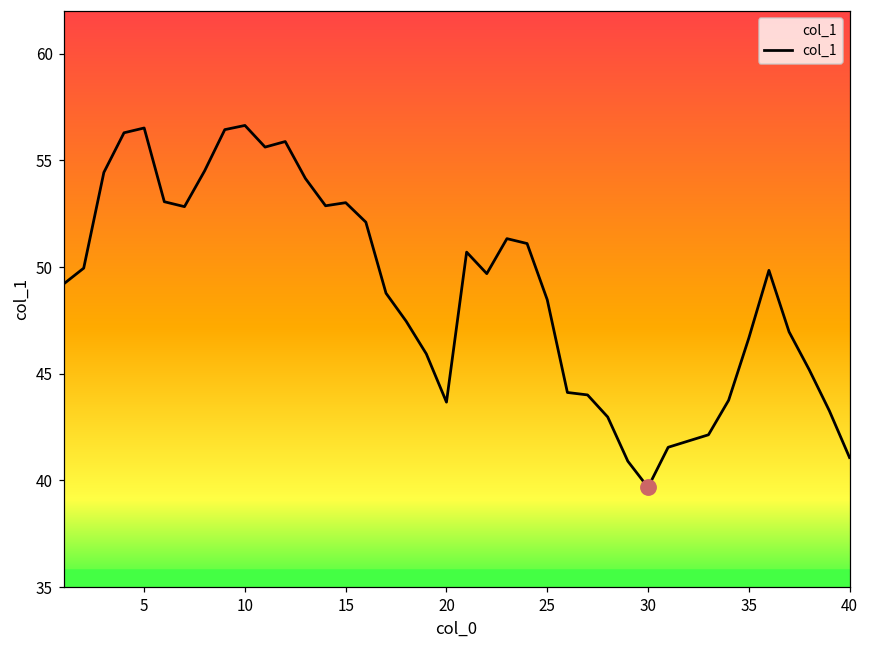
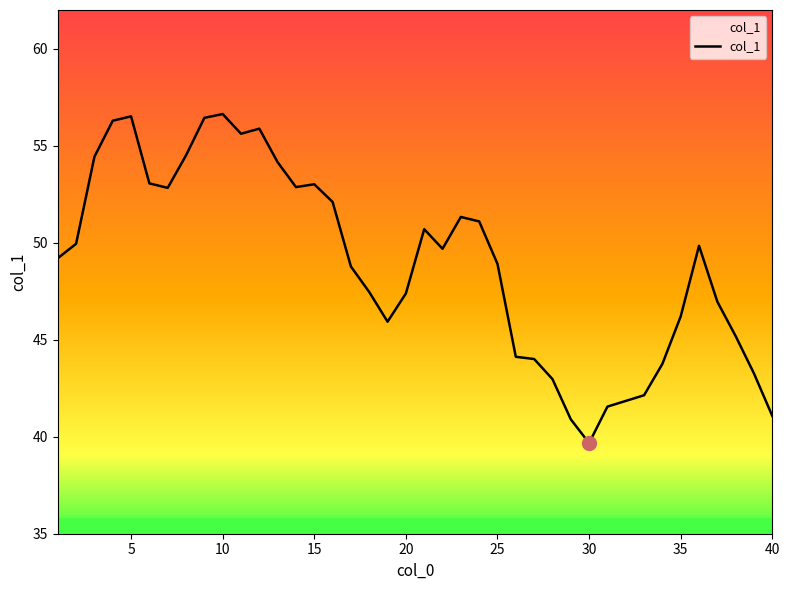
  {
    "col_1": {
      "5": 56.5,
      "10": 56.6,
      "15": 53.0,
-     "20": 43.7,
-     "25": 48.5,
-     "35": 46.7,
+     "20": 47.4,
+     "25": 48.9,
+     "35": 46.2,
      "40": 41.1
    }
  }
